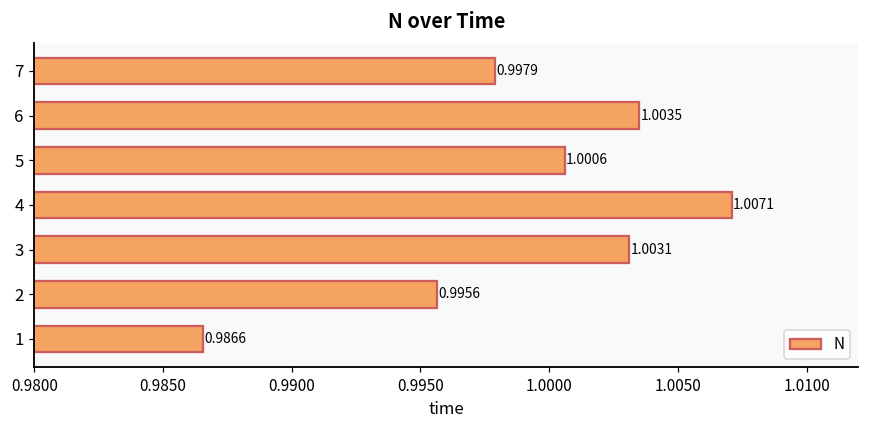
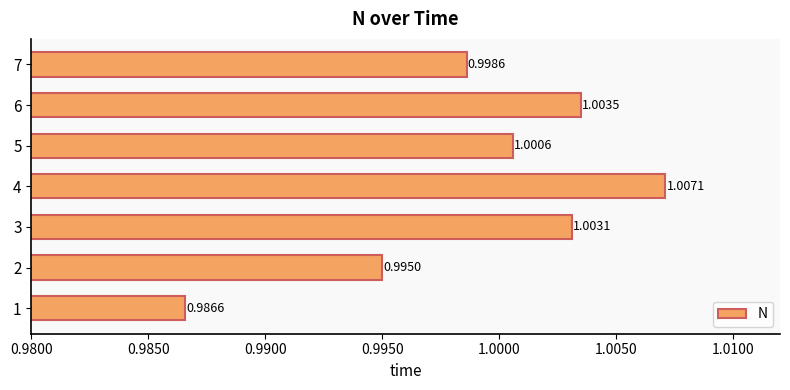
  {
-   "7": 0.9979,
+   "7": 0.9986,
    "6": 1.0035,
    "5": 1.0006,
    "4": 1.0071,
    "3": 1.0031,
-   "2": 0.9956,
+   "2": 0.9950,
    "1": 0.9866
  }
